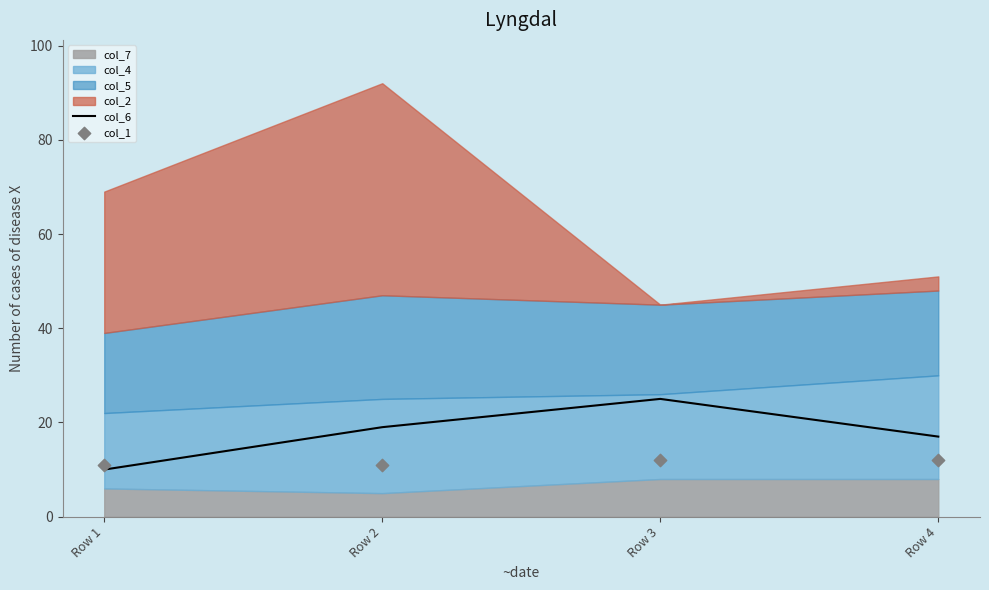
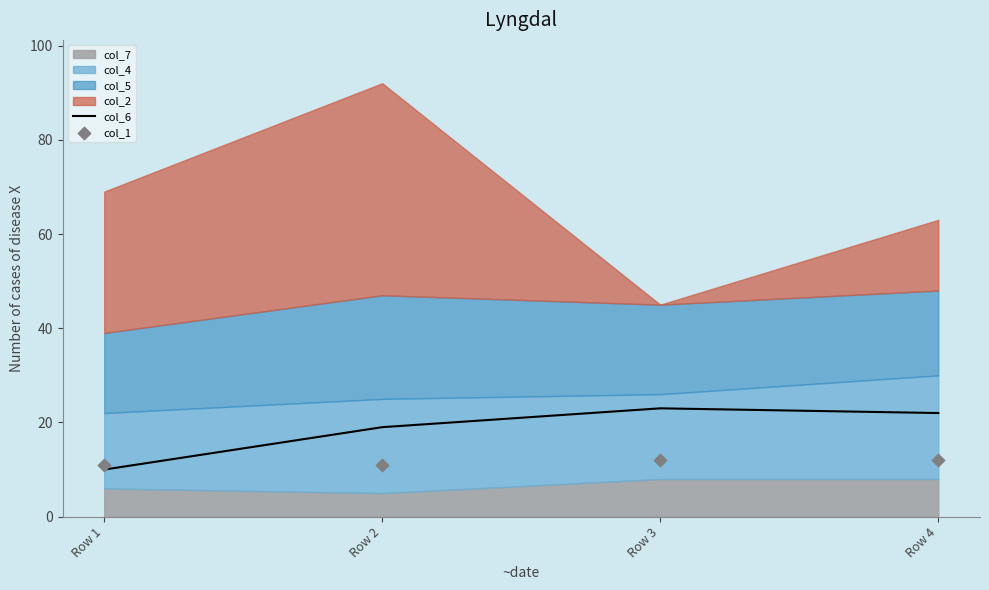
  {
    "col_6": {
      "Row 1": 10,
      "Row 2": 19,
-     "Row 3": 25,
-     "Row 4": 17
+     "Row 3": 23,
+     "Row 4": 22
    },
    "col_2": {
      "Row 1": 30,
      "Row 2": 45,
-     "Row 4": 3
+     "Row 4": 15
    }
  }
